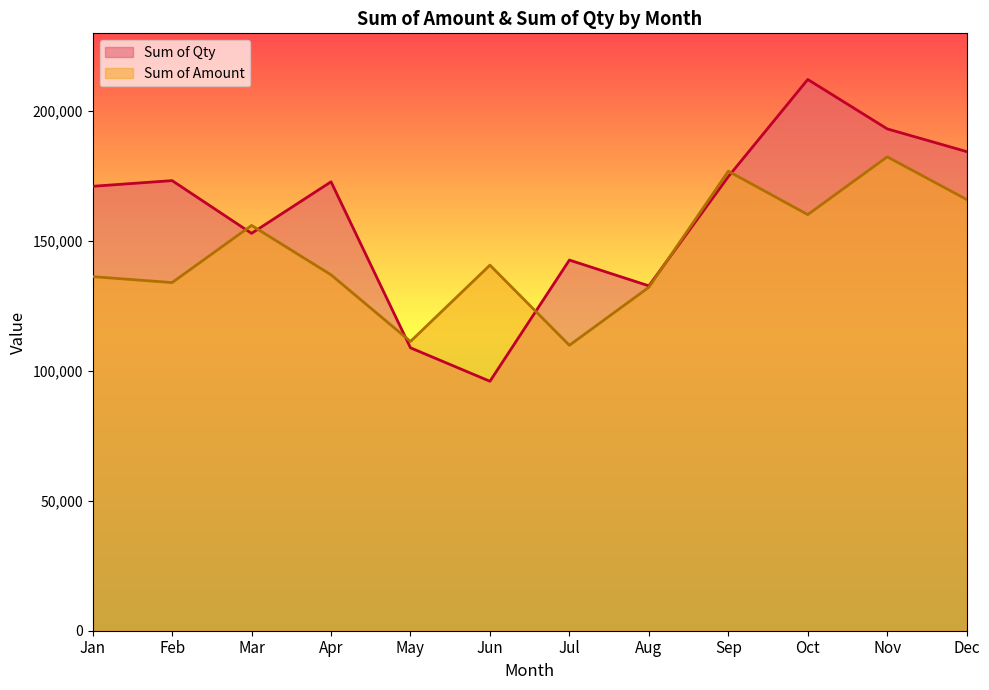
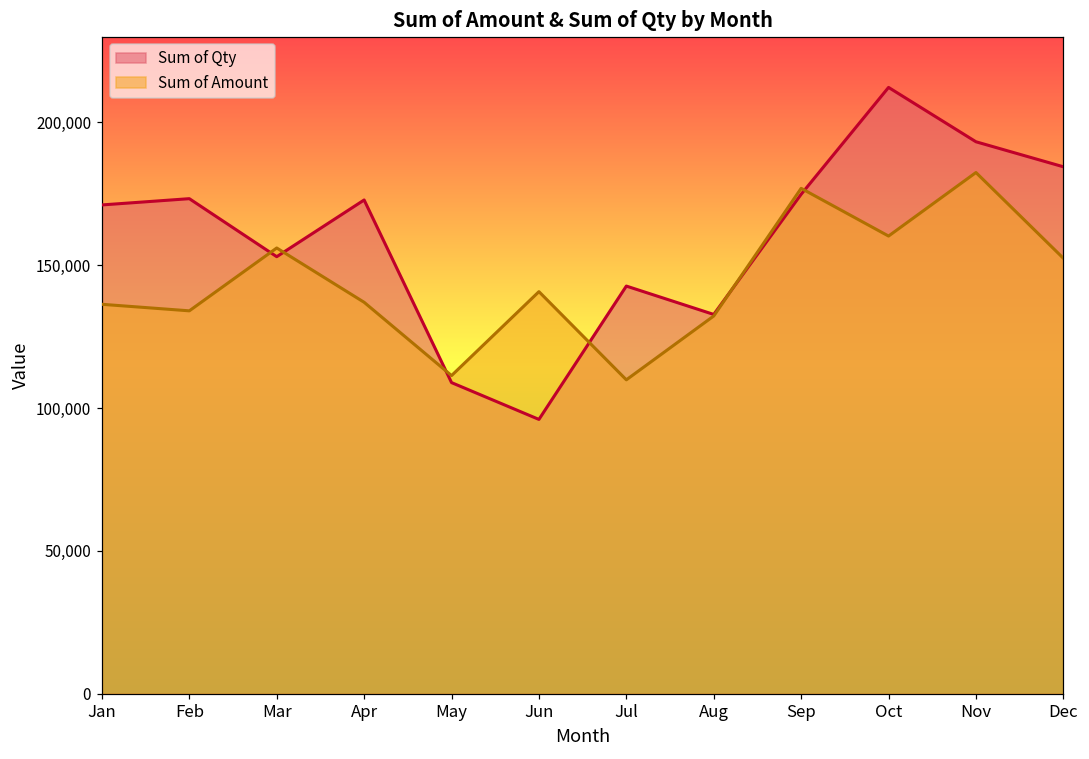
  {
    "Sum of Qty": {
      "Jan": "171,000",
      "Feb": "173,000",
      "Mar": "153,000",
      "Apr": "173,000",
      "May": "109,000",
      "Jun": "96,000",
      "Jul": "143,000",
      "Sep": "175,000",
      "Oct": "212,000",
      "Nov": "193,000",
      "Dec": "184,000"
    },
    "Sum of Amount": {
      "Jan": "136,000",
      "Feb": "134,000",
      "Mar": "156,000",
      "Apr": "137,000",
      "May": "111,000",
      "Jun": "141,000",
      "Jul": "110,000",
      "Sep": "177,000",
      "Oct": "160,000",
      "Nov": "182,000",
-     "Dec": "166,000"
+     "Dec": "152,000"
    }
  }
